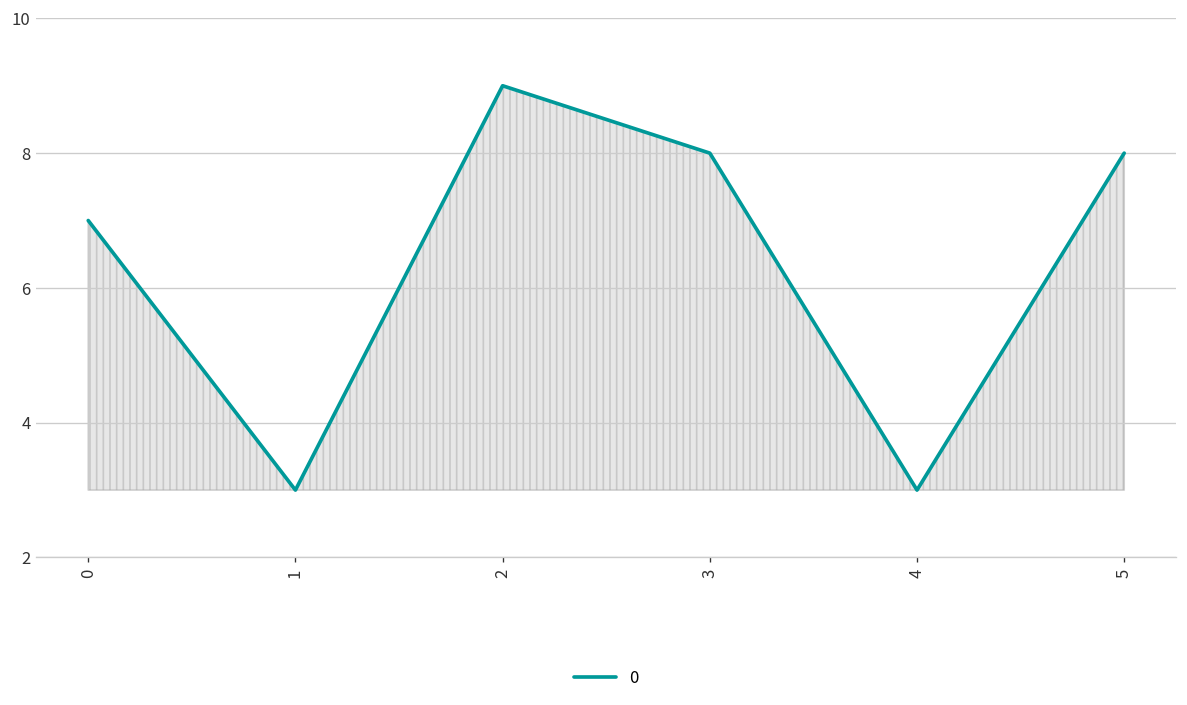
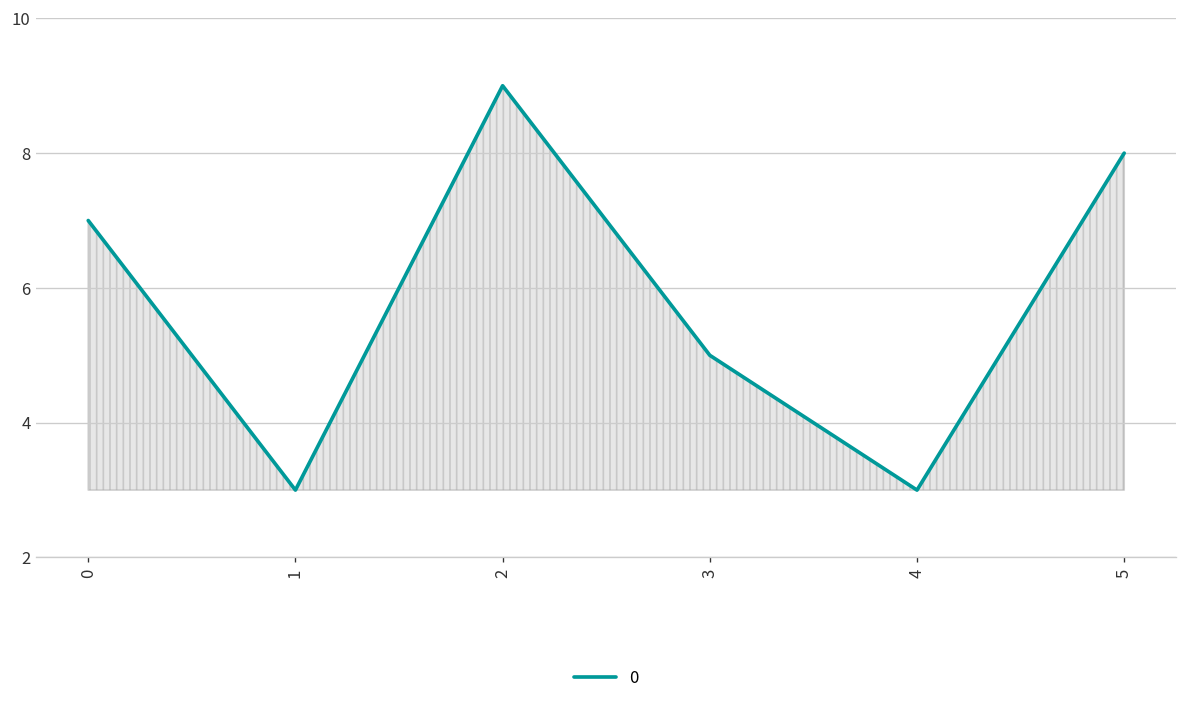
  {
    "0": 7,
    "1": 3,
    "2": 9,
-   "3": 8,
+   "3": 5,
    "4": 3,
    "5": 8
  }
